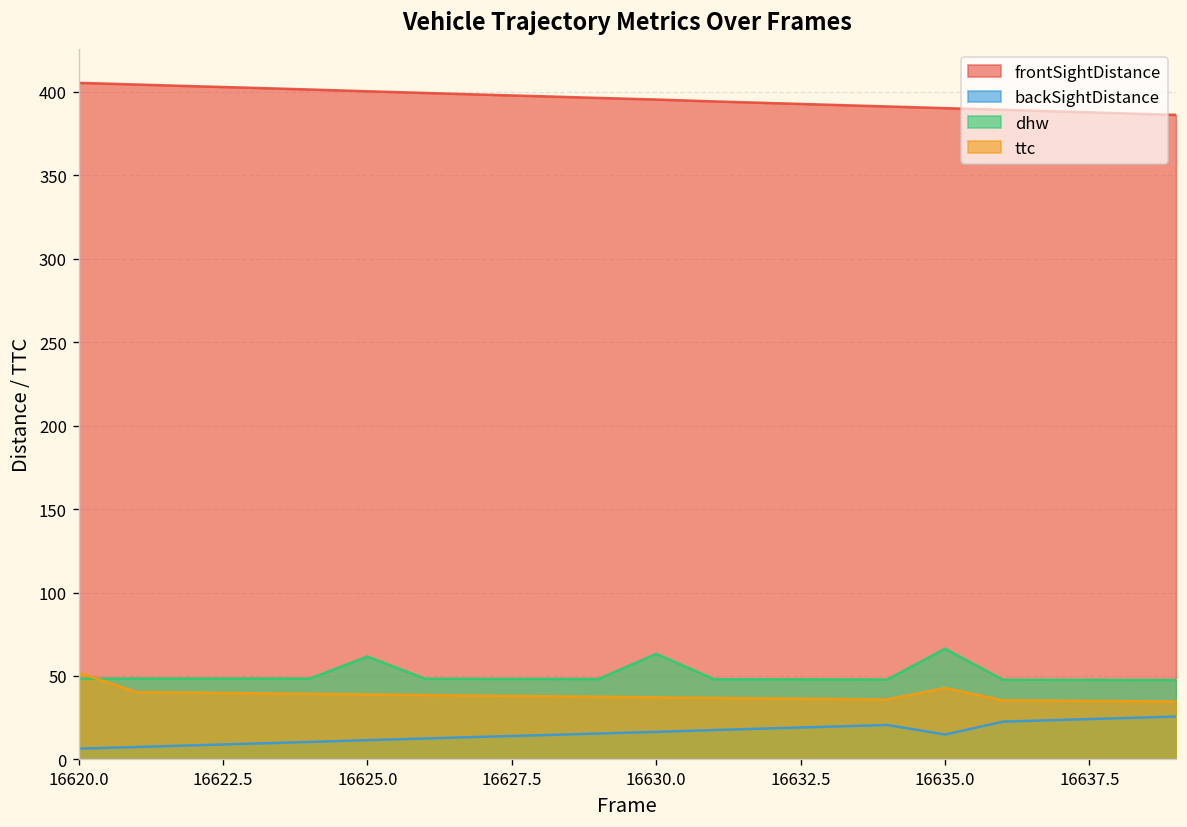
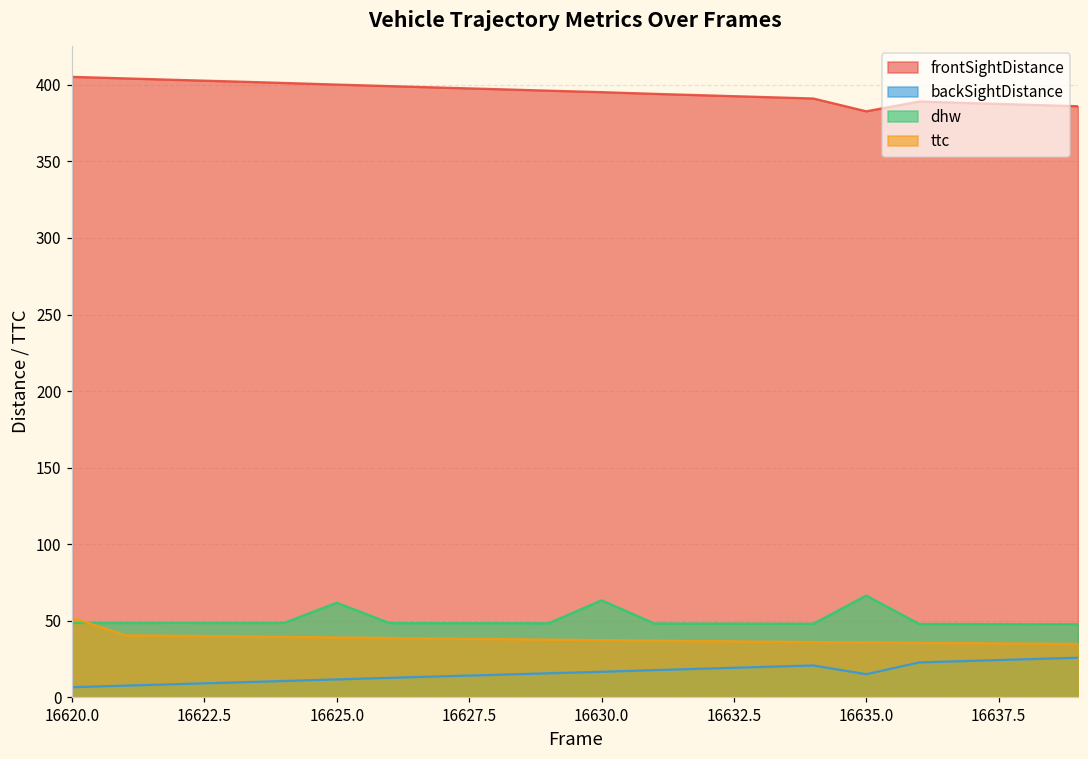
  {
    "frontSightDistance": {
      "16620.0": 405,
      "16625.0": 400,
      "16630.0": 395,
-     "16635.0": 390
+     "16635.0": 383
    },
    "backSightDistance": {
      "16620.0": 6,
      "16625.0": 12,
      "16630.0": 17,
      "16635.0": 15
    },
    "dhw": {
      "16620.0": 48,
      "16625.0": 62,
      "16630.0": 63,
      "16635.0": 66
    },
    "ttc": {
      "16620.0": 52,
      "16625.0": 39,
      "16630.0": 37,
-     "16635.0": 43
+     "16635.0": 36
    }
  }
